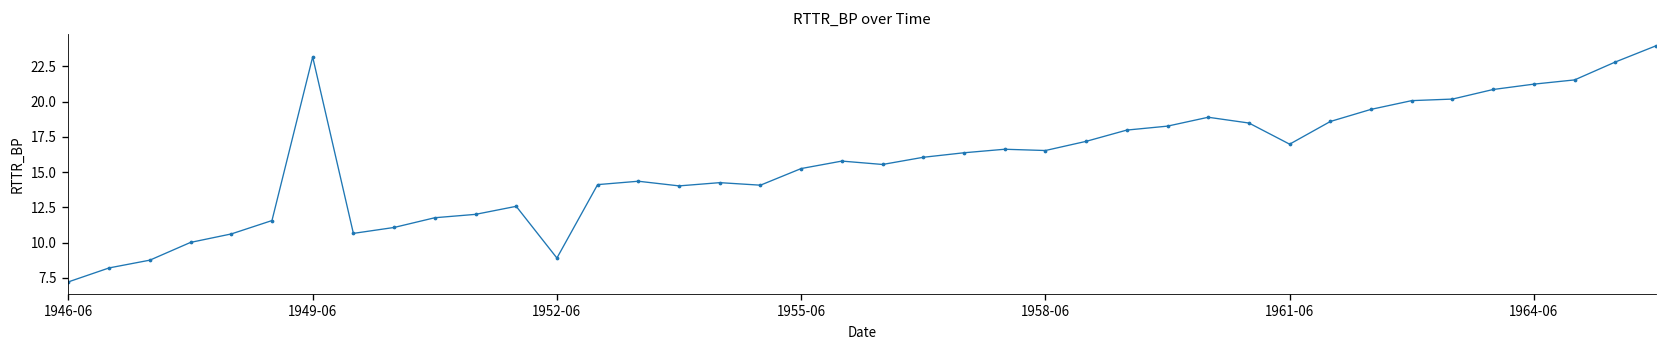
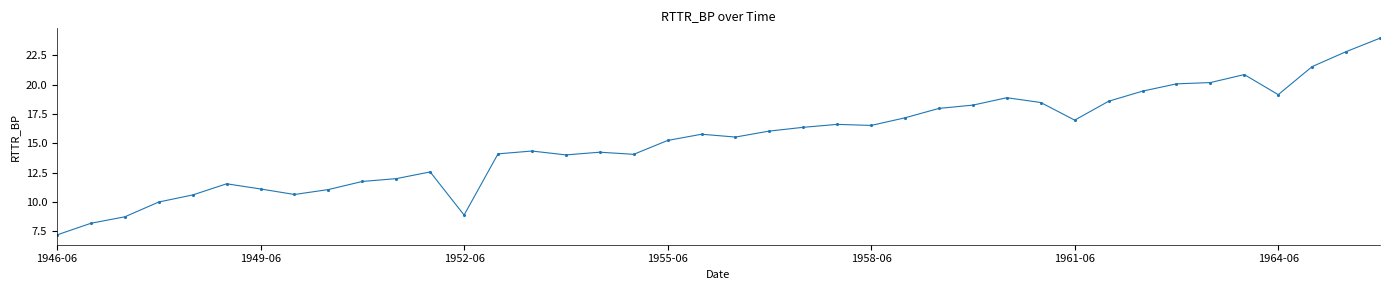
  {
    "1946-06": 7.2,
-   "1949-06": 23.2,
+   "1949-06": 11.1,
    "1952-06": 8.9,
    "1955-06": 15.3,
    "1958-06": 16.5,
    "1961-06": 17.0,
-   "1964-06": 21.2
+   "1964-06": 19.2
  }
